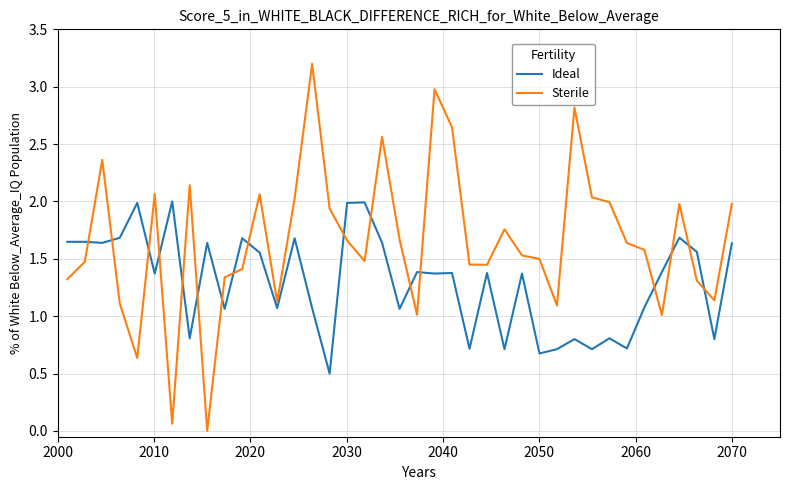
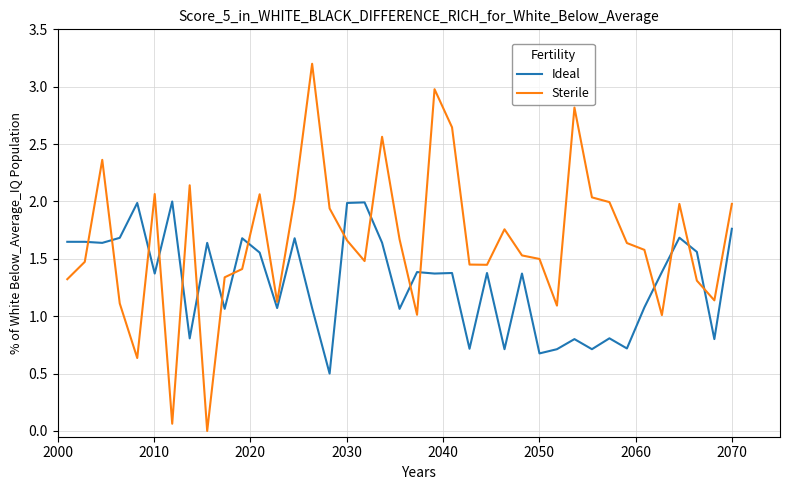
  {
    "Ideal": {
      "2050": 0.68,
-     "2070": 1.64
+     "2070": 1.76
    },
    "Sterile": {
      "2050": 1.50,
      "2070": 1.98
    }
  }
